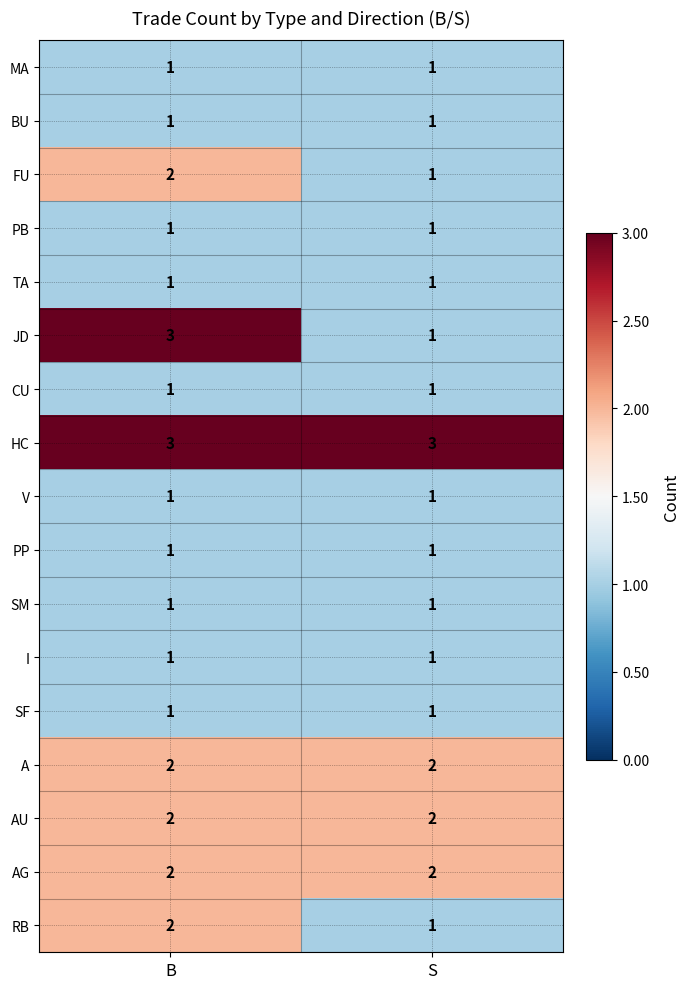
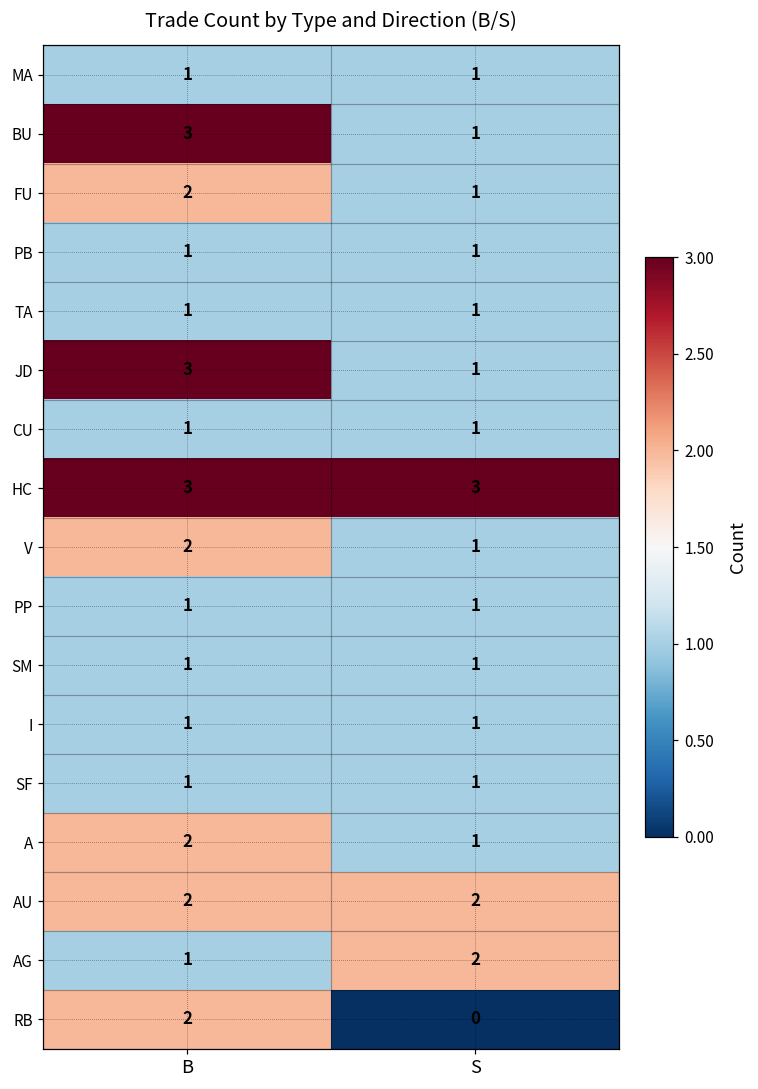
  {
    "MA": {
      "B": 1,
      "S": 1
    },
    "BU": {
-     "B": 1,
+     "B": 3,
      "S": 1
    },
    "FU": {
      "B": 2,
      "S": 1
    },
    "PB": {
      "B": 1,
      "S": 1
    },
    "TA": {
      "B": 1,
      "S": 1
    },
    "JD": {
      "B": 3,
      "S": 1
    },
    "CU": {
      "B": 1,
      "S": 1
    },
    "HC": {
      "B": 3,
      "S": 3
    },
    "V": {
-     "B": 1,
+     "B": 2,
      "S": 1
    },
    "PP": {
      "B": 1,
      "S": 1
    },
    "SM": {
      "B": 1,
      "S": 1
    },
    "I": {
      "B": 1,
      "S": 1
    },
    "SF": {
      "B": 1,
      "S": 1
    },
    "A": {
      "B": 2,
-     "S": 2
+     "S": 1
    },
    "AU": {
      "B": 2,
      "S": 2
    },
    "AG": {
-     "B": 2,
+     "B": 1,
      "S": 2
    },
    "RB": {
      "B": 2,
-     "S": 1
+     "S": 0
    }
  }
